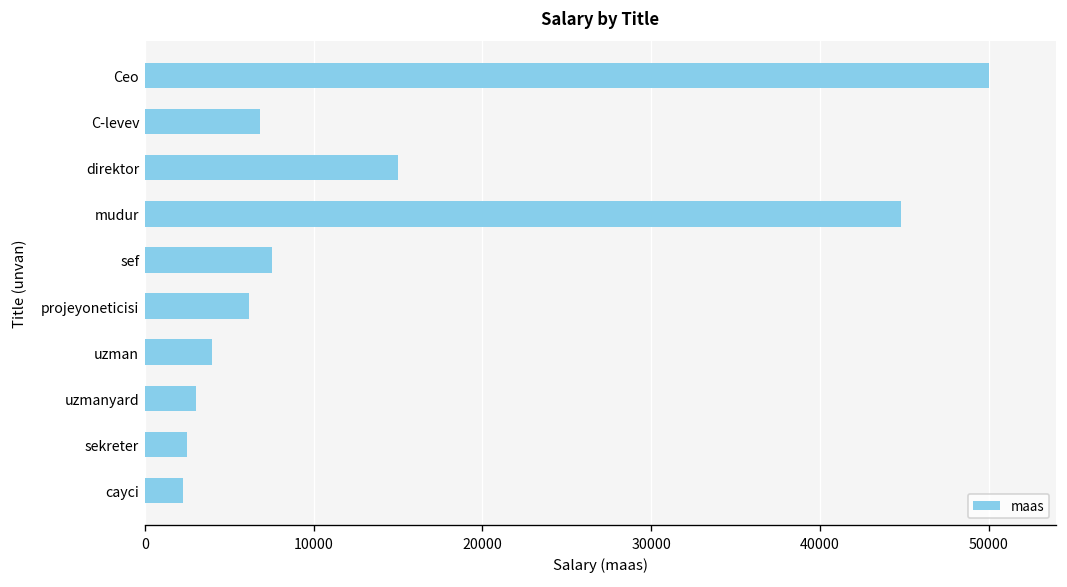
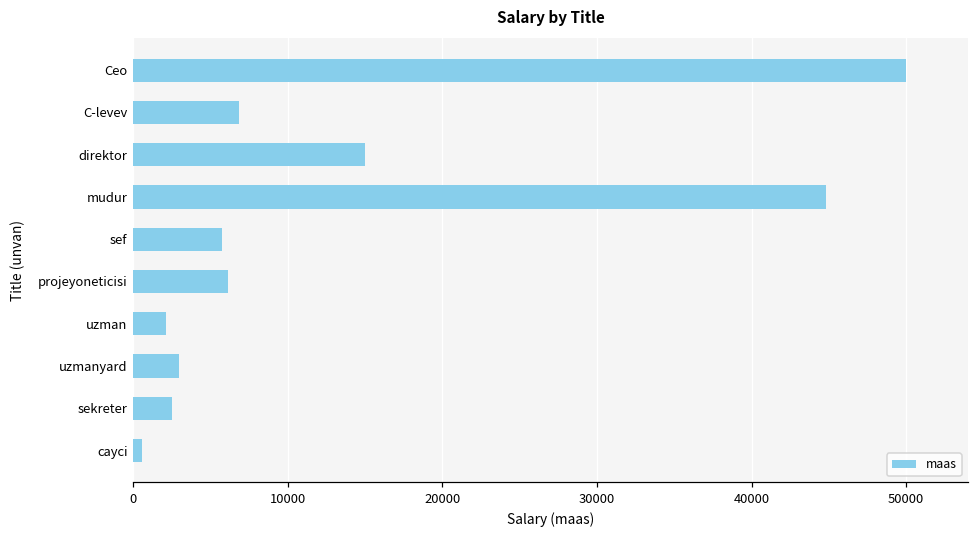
  {
    "Ceo": 50000,
    "C-levev": 6800,
    "direktor": 15000,
    "mudur": 44800,
-   "sef": 7500,
+   "sef": 5800,
    "projeyoneticisi": 6200,
-   "uzman": 4000,
+   "uzman": 2100,
    "uzmanyard": 3000,
    "sekreter": 2500,
-   "cayci": 2300
+   "cayci": 600
  }
